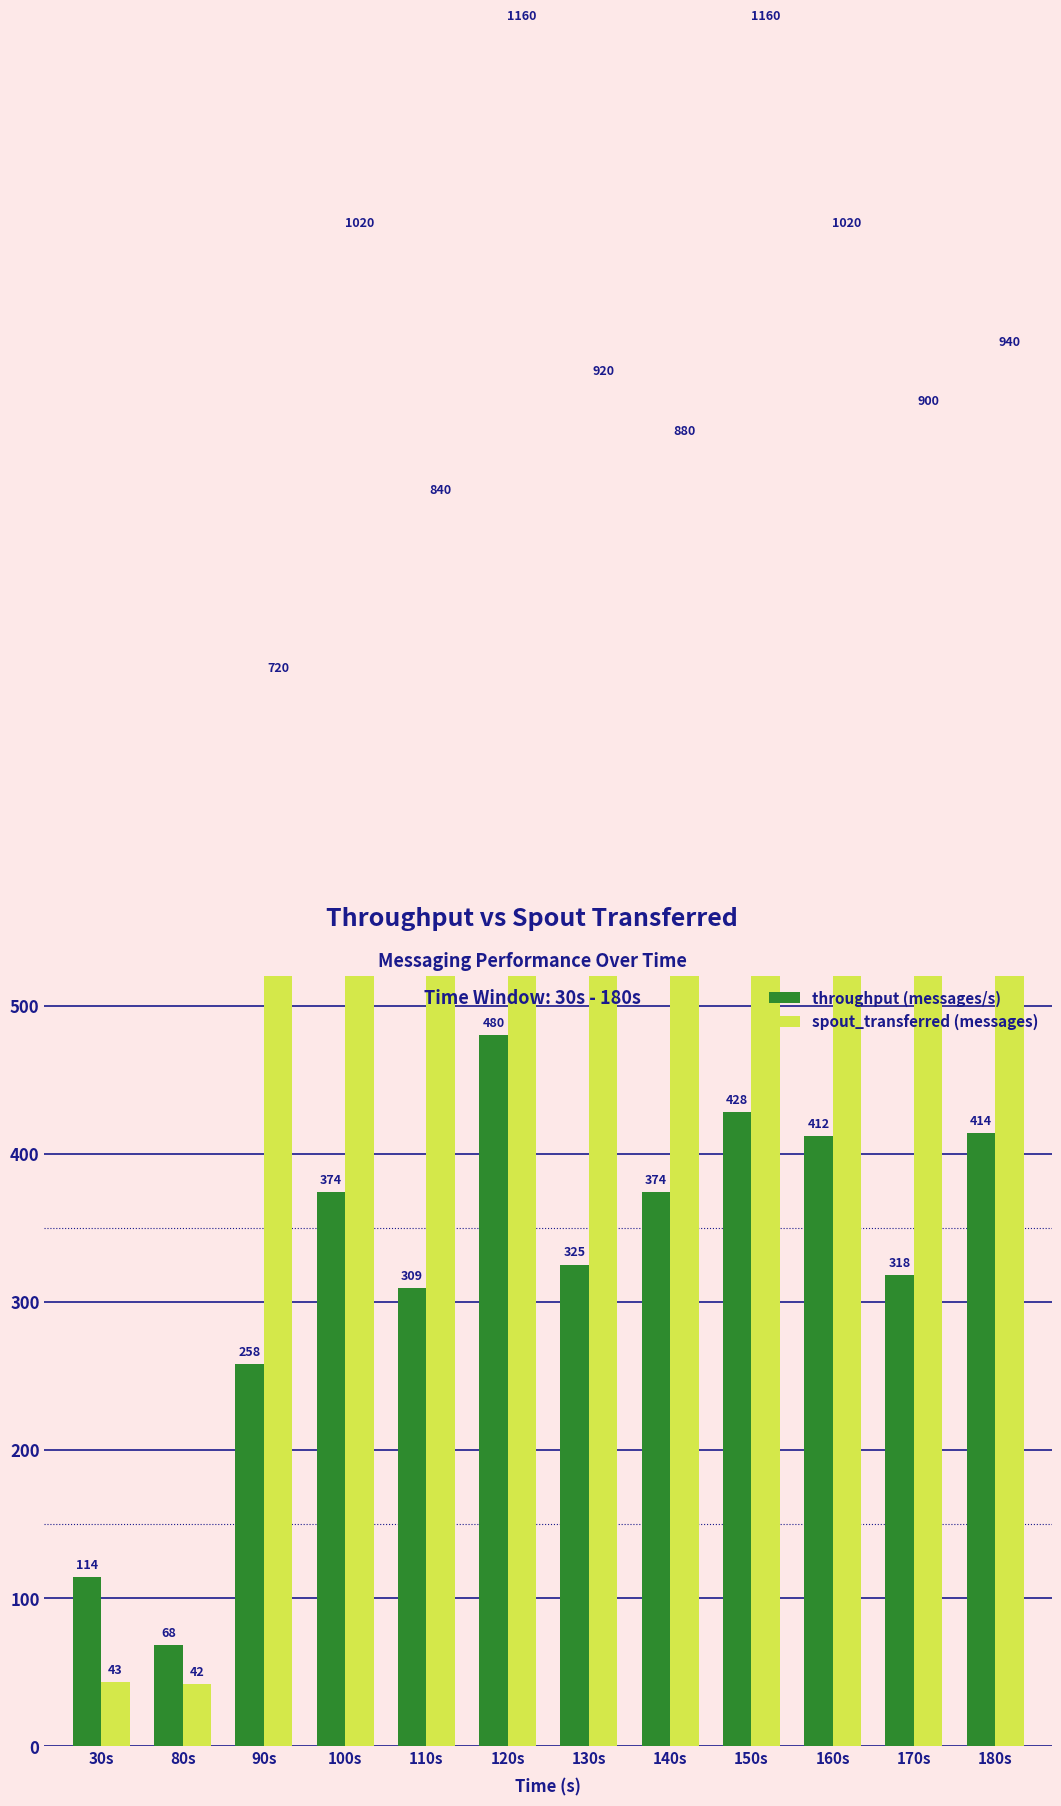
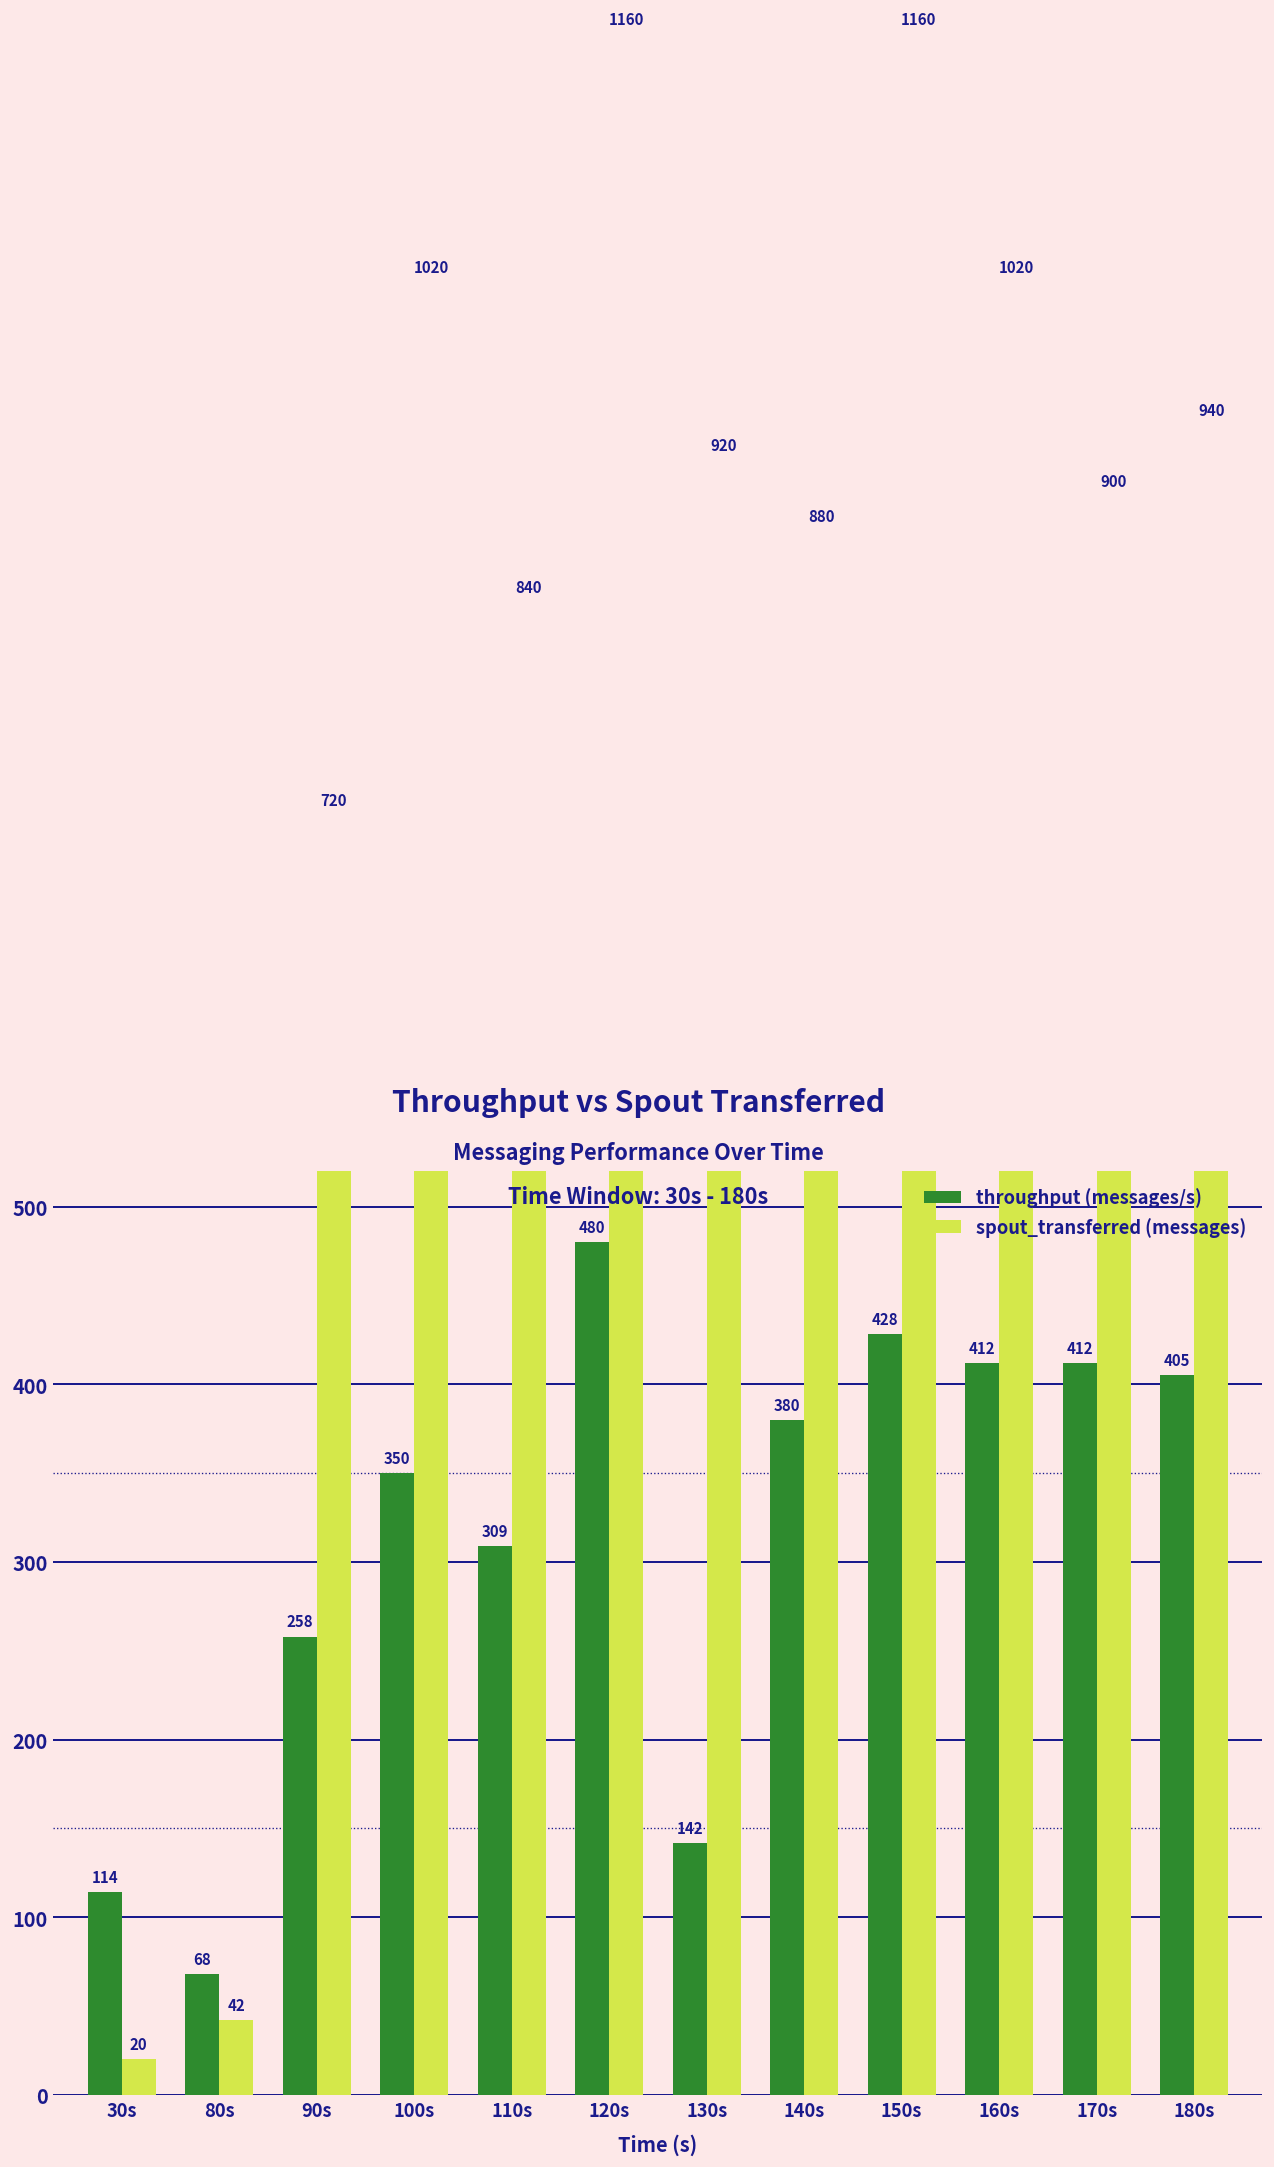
  {
    "throughput (messages/s)": {
      "30s": 114,
      "80s": 68,
      "90s": 258,
-     "100s": 374,
+     "100s": 350,
      "110s": 309,
      "120s": 480,
-     "130s": 325,
-     "140s": 374,
+     "130s": 142,
+     "140s": 380,
      "150s": 428,
      "160s": 412,
-     "170s": 318,
-     "180s": 414
+     "170s": 412,
+     "180s": 405
    },
    "spout_transferred (messages)": {
-     "30s": 43,
+     "30s": 20,
      "80s": 42
    }
  }
